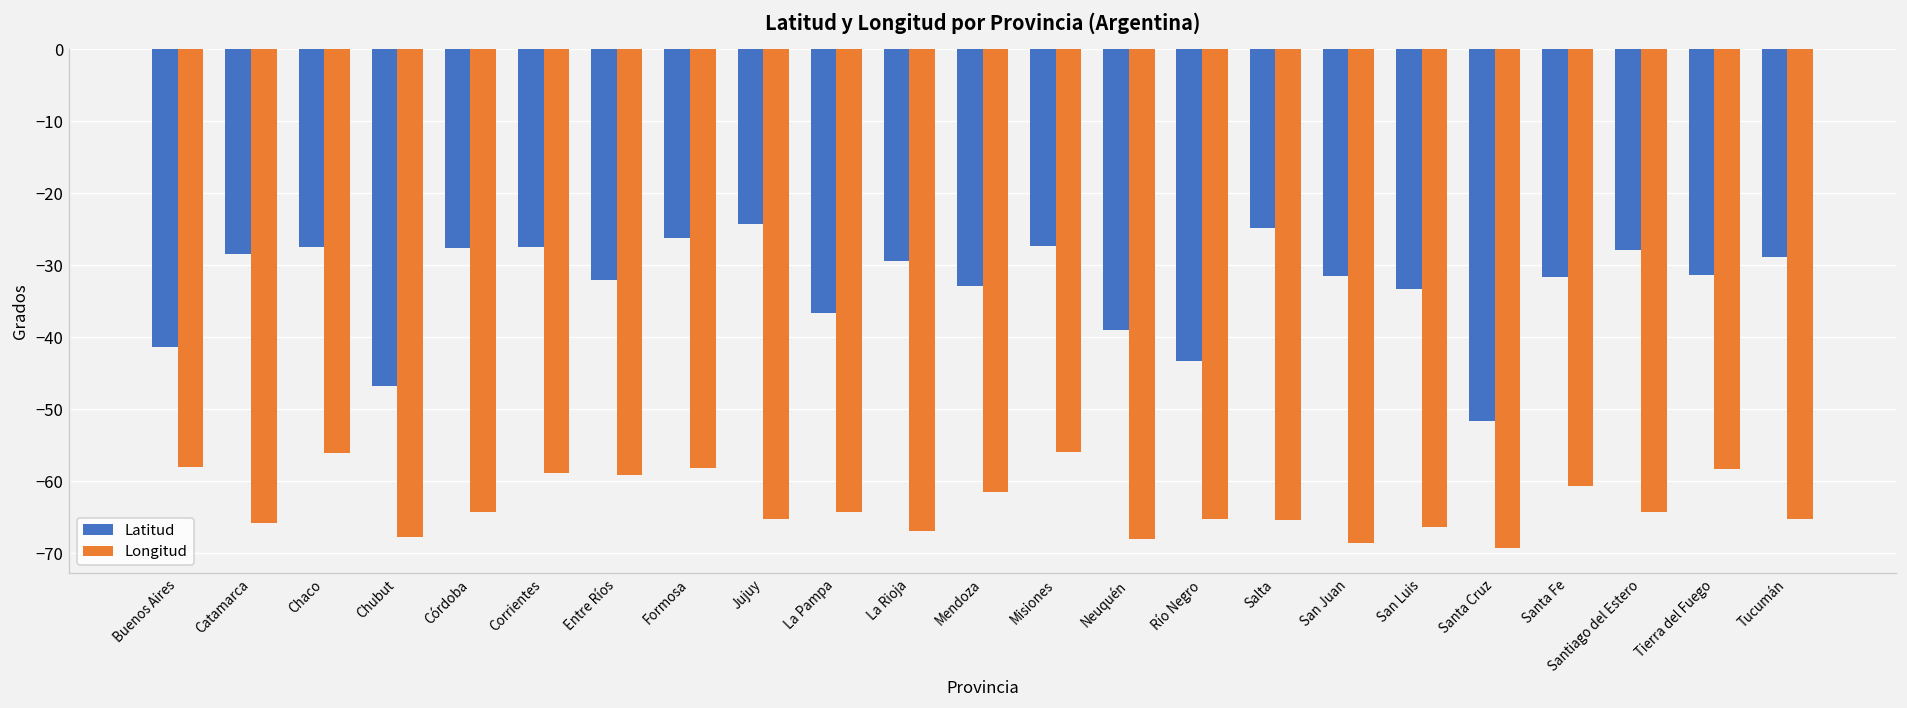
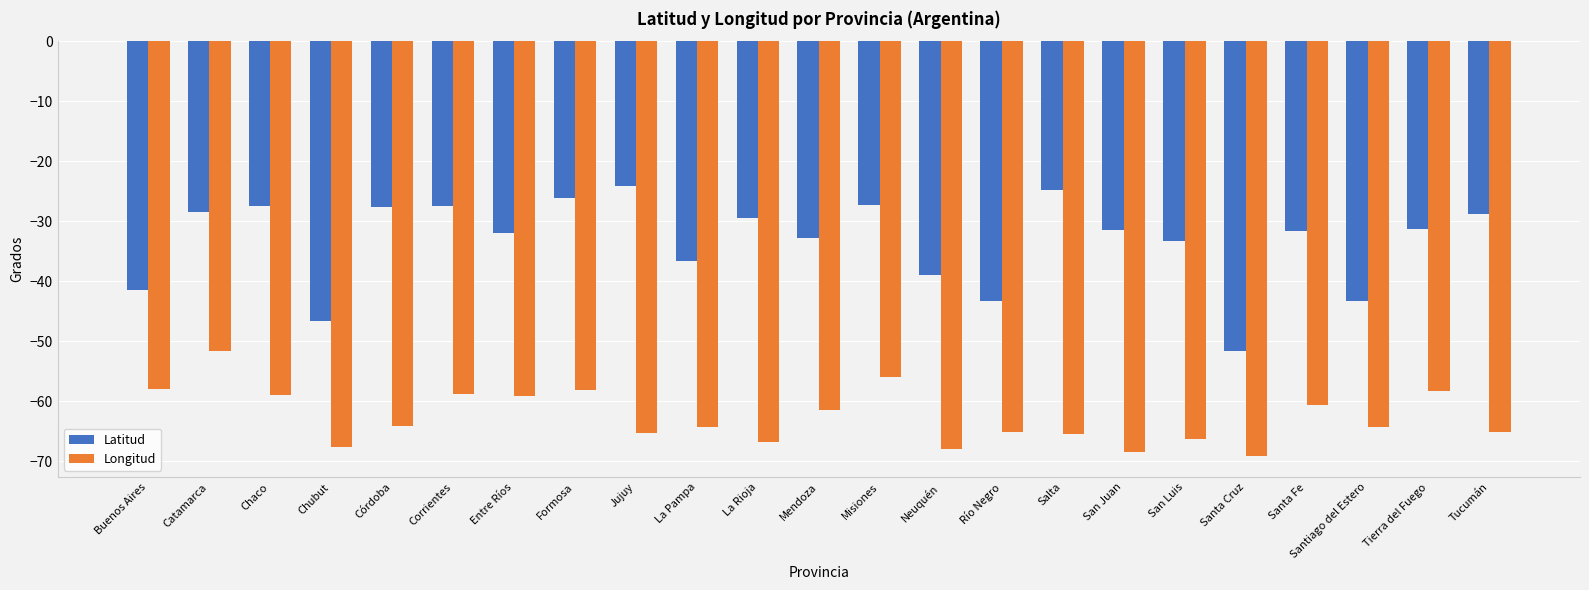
  {
    "Latitud": {
      "Buenos Aires": -41,
      "Catamarca": -28,
      "Chaco": -27,
      "Chubut": -47,
      "Córdoba": -28,
      "Corrientes": -27,
      "Entre Ríos": -32,
      "Formosa": -26,
      "Jujuy": -24,
      "La Pampa": -37,
      "La Rioja": -29,
      "Mendoza": -33,
      "Misiones": -27,
      "Neuquén": -39,
      "Río Negro": -43,
      "Salta": -25,
      "San Juan": -32,
      "San Luis": -33,
      "Santa Cruz": -52,
      "Santa Fe": -32,
-     "Santiago del Estero": -28,
+     "Santiago del Estero": -43,
      "Tierra del Fuego": -31,
      "Tucumán": -29
    },
    "Longitud": {
      "Buenos Aires": -58,
-     "Catamarca": -66,
-     "Chaco": -56,
+     "Catamarca": -52,
+     "Chaco": -59,
      "Chubut": -68,
      "Córdoba": -64,
      "Corrientes": -59,
      "Entre Ríos": -59,
      "Formosa": -58,
      "Jujuy": -65,
      "La Pampa": -64,
      "La Rioja": -67,
      "Mendoza": -61,
      "Misiones": -56,
      "Neuquén": -68,
      "Río Negro": -65,
      "Salta": -65,
      "San Juan": -69,
      "San Luis": -66,
      "Santa Cruz": -69,
      "Santa Fe": -61,
      "Santiago del Estero": -64,
      "Tierra del Fuego": -58,
      "Tucumán": -65
    }
  }
